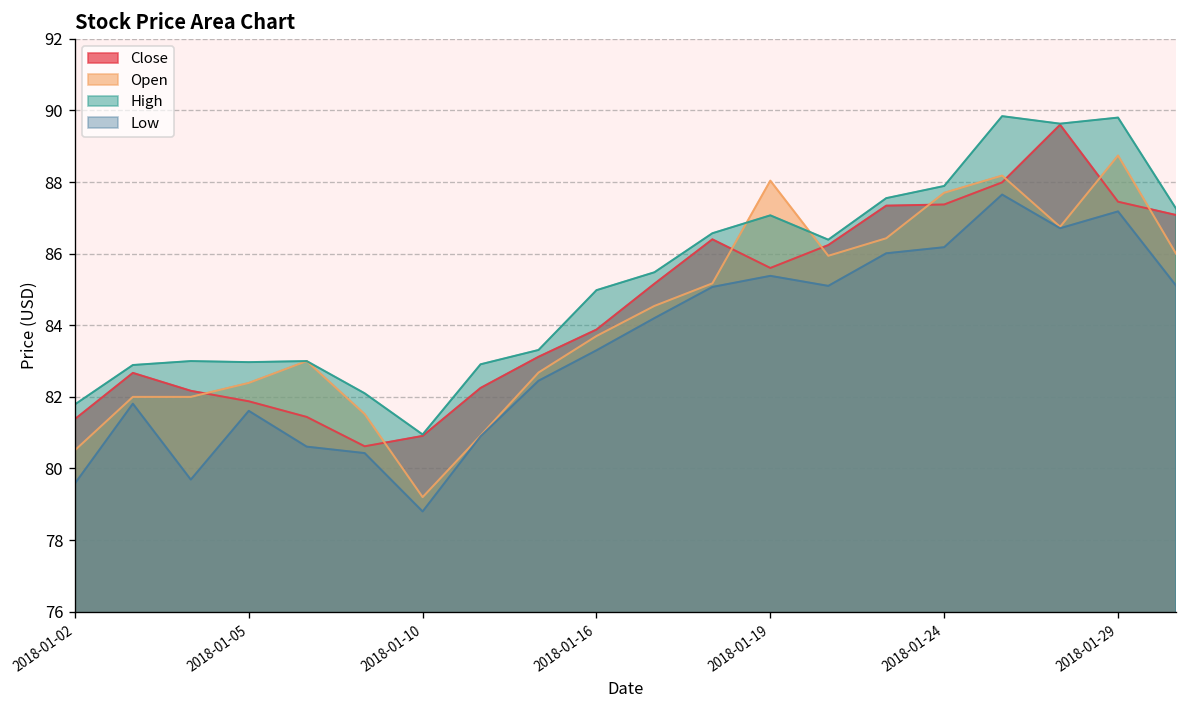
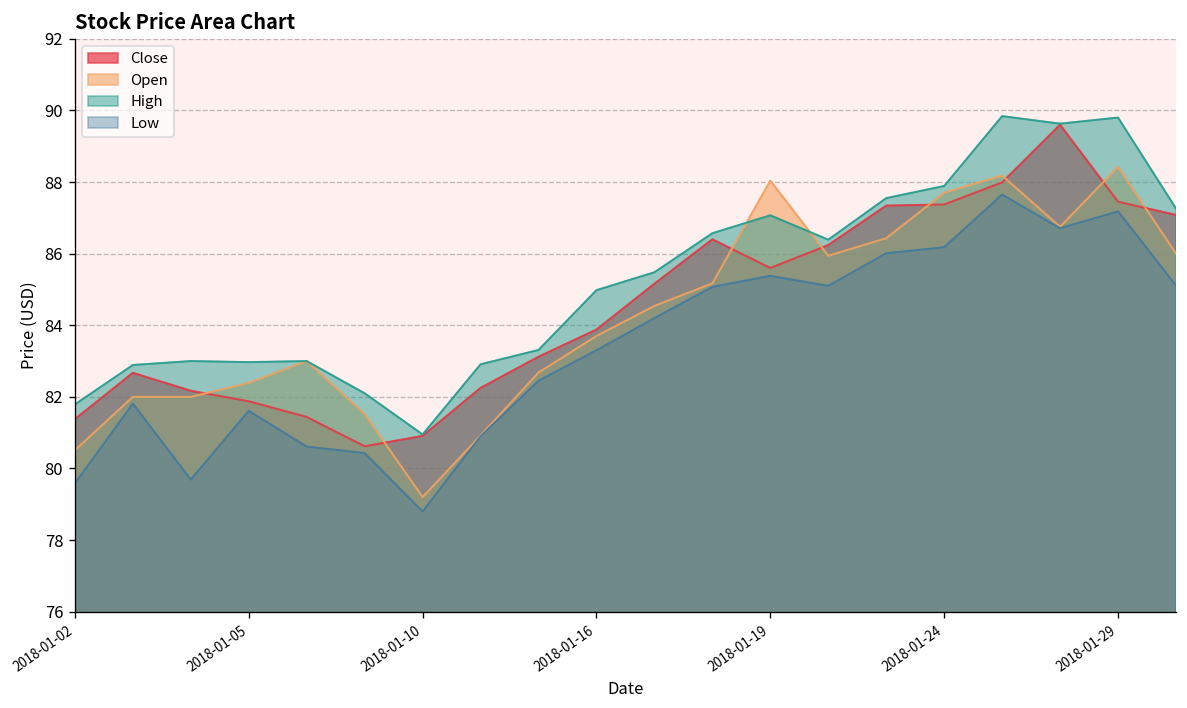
  {
    "Close": {
      "2018-01-02": 81.4,
      "2018-01-05": 81.9,
      "2018-01-16": 83.9,
      "2018-01-19": 85.6,
      "2018-01-24": 87.4,
      "2018-01-29": 87.4
    },
    "Open": {
      "2018-01-02": 80.5,
      "2018-01-05": 82.4,
      "2018-01-10": 79.2,
      "2018-01-16": 83.7,
      "2018-01-19": 88.0,
      "2018-01-24": 87.7,
-     "2018-01-29": 88.7
+     "2018-01-29": 88.4
    }
  }
